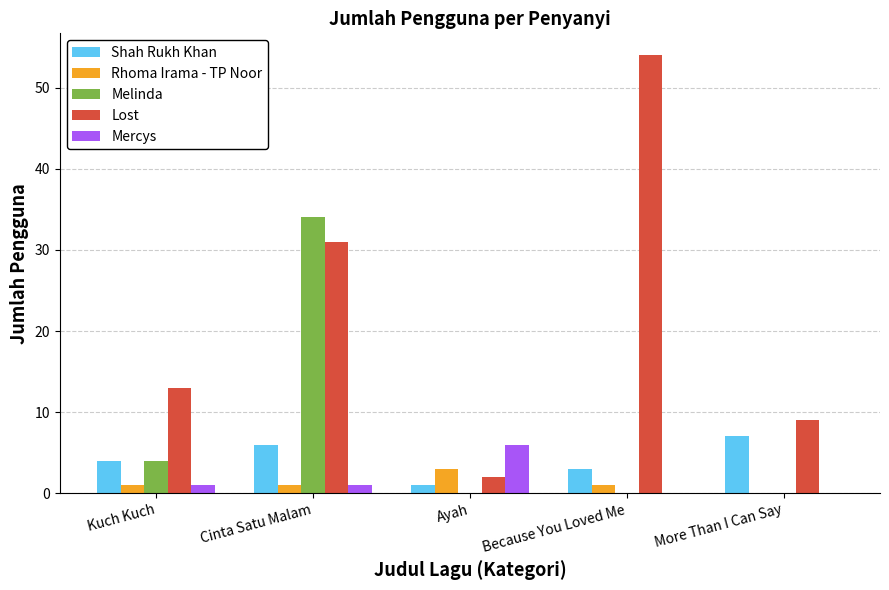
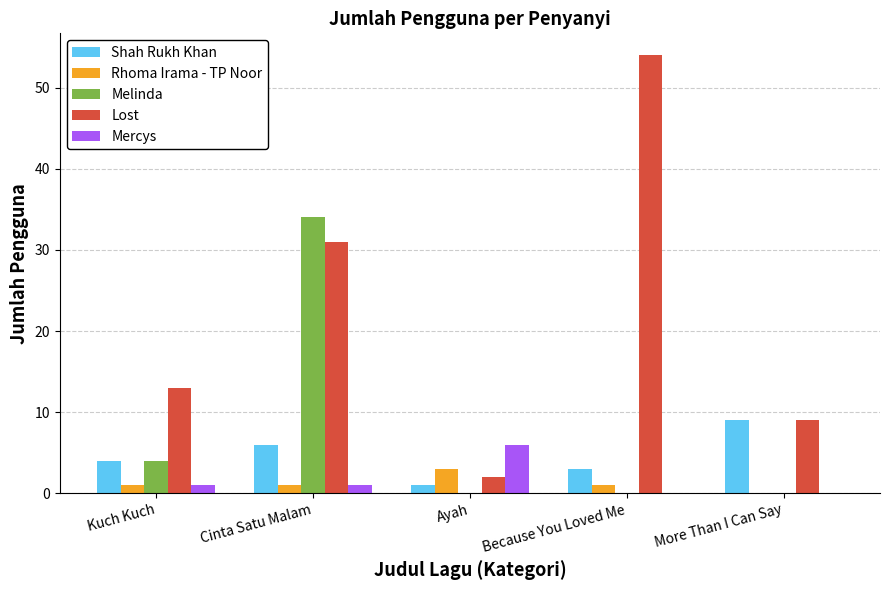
  {
    "Shah Rukh Khan": {
      "Kuch Kuch": 4,
      "Cinta Satu Malam": 6,
      "Ayah": 1,
      "Because You Loved Me": 3,
-     "More Than I Can Say": 7
+     "More Than I Can Say": 9
    },
    "Rhoma Irama - TP Noor": {
      "Kuch Kuch": 1,
      "Cinta Satu Malam": 1,
      "Ayah": 3,
      "Because You Loved Me": 1,
      "More Than I Can Say": 0
    },
    "Melinda": {
      "Kuch Kuch": 4,
      "Cinta Satu Malam": 34,
      "Ayah": 0,
      "Because You Loved Me": 0,
      "More Than I Can Say": 0
    },
    "Lost": {
      "Kuch Kuch": 13,
      "Cinta Satu Malam": 31,
      "Ayah": 2,
      "Because You Loved Me": 54,
      "More Than I Can Say": 9
    },
    "Mercys": {
      "Kuch Kuch": 1,
      "Cinta Satu Malam": 1,
      "Ayah": 6,
      "Because You Loved Me": 0,
      "More Than I Can Say": 0
    }
  }
